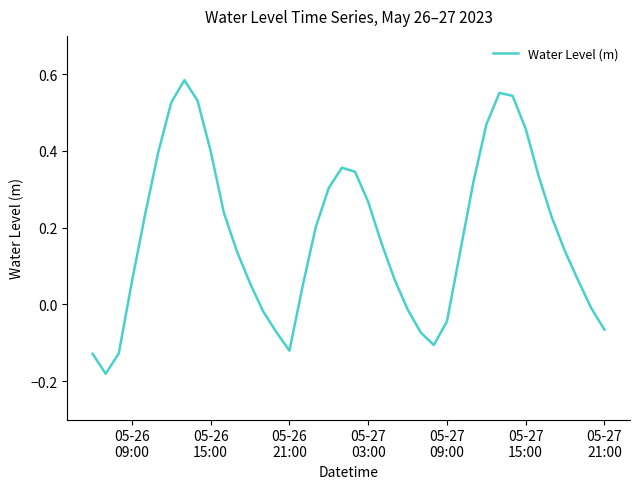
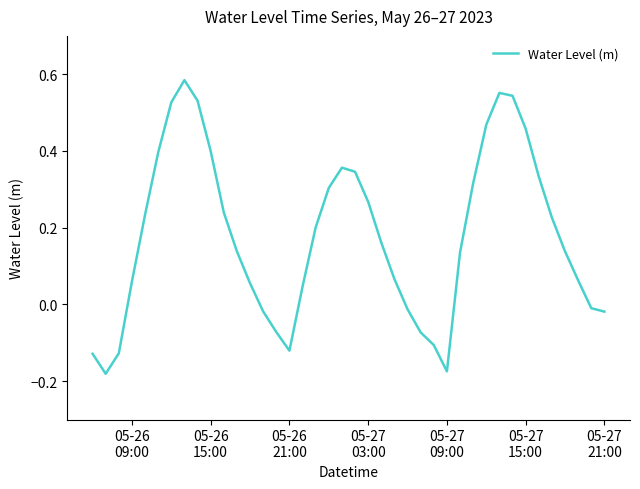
  {
    "05-26 09:00": 0.06,
    "05-26 15:00": 0.40,
    "05-26 21:00": -0.12,
    "05-27 03:00": 0.27,
-   "05-27 09:00": -0.04,
+   "05-27 09:00": -0.17,
    "05-27 15:00": 0.46,
-   "05-27 21:00": -0.07
+   "05-27 21:00": -0.02
  }
